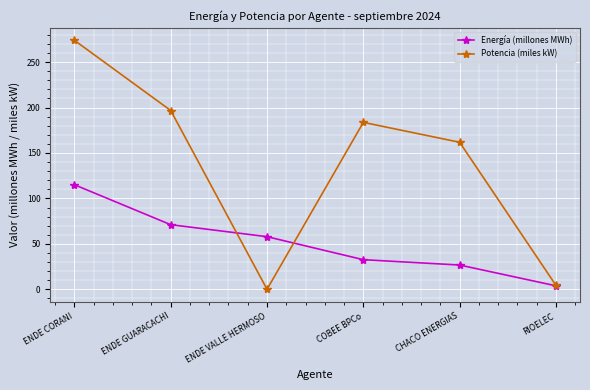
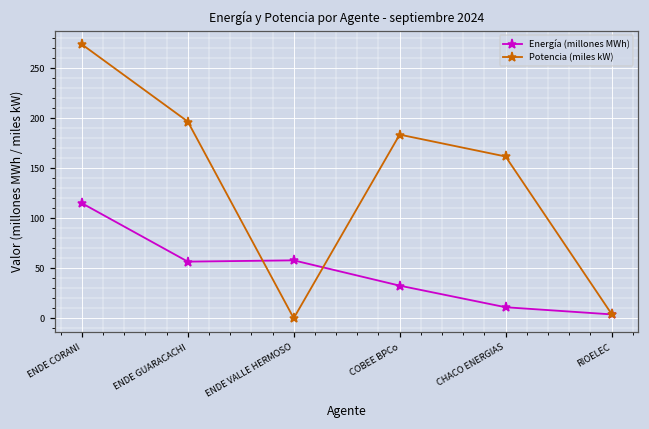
  {
    "Energía (millones MWh)": {
      "ENDE CORANI": 120,
-     "ENDE GUARACACHI": 70,
+     "ENDE GUARACACHI": 60,
      "ENDE VALLE HERMOSO": 60,
      "COBEE BPCo": 30,
-     "CHACO ENERGIAS": 30
+     "CHACO ENERGIAS": 10
    },
    "Potencia (miles kW)": {
      "ENDE CORANI": 270,
      "ENDE GUARACACHI": 200,
      "ENDE VALLE HERMOSO": 0,
      "COBEE BPCo": 180,
      "CHACO ENERGIAS": 160
    }
  }
